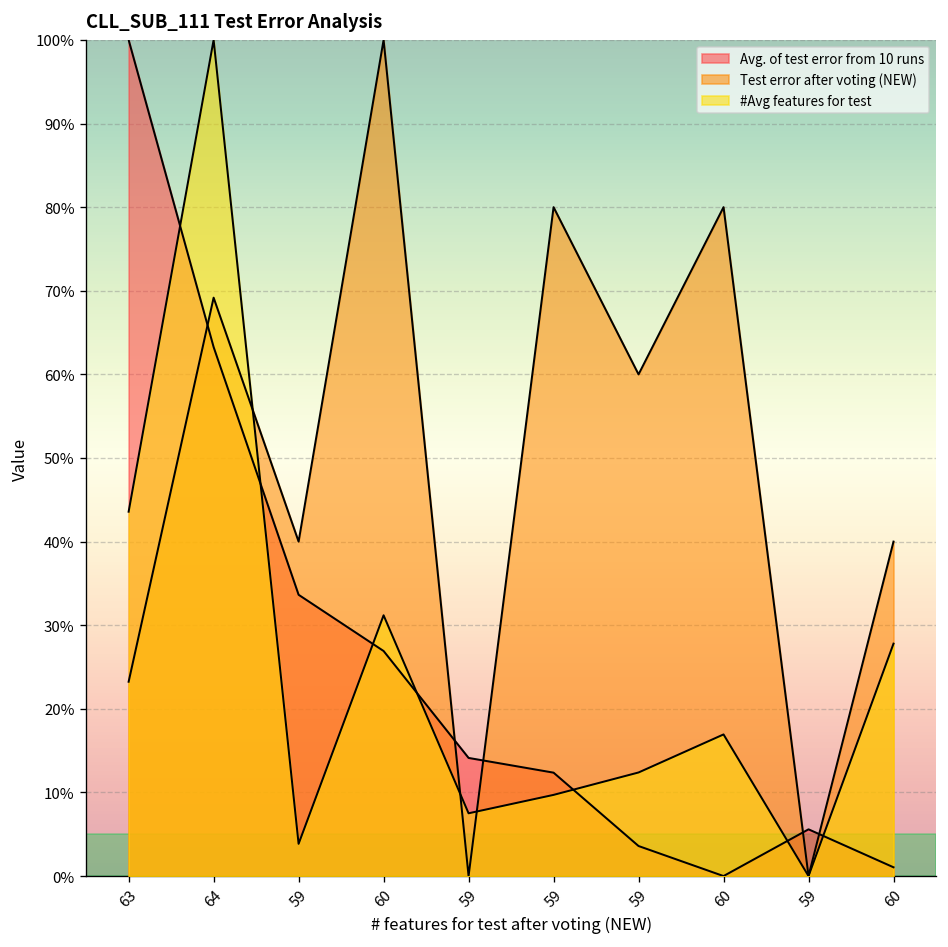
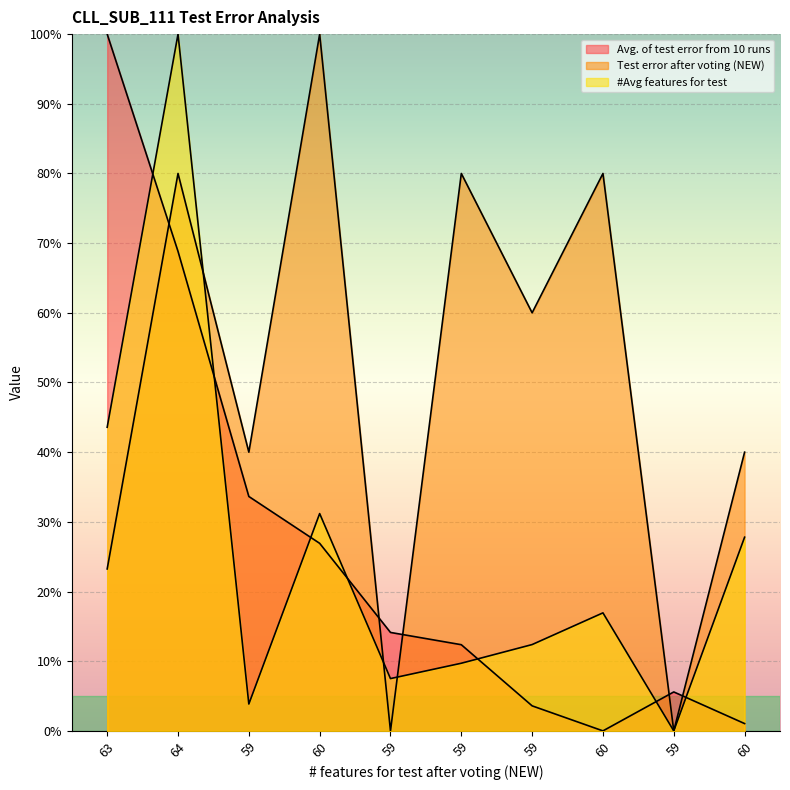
  {
    "Avg. of test error from 10 runs": {
      "63": "100%",
-     "64": "63%"
+     "64": "69%"
    },
    "Test error after voting (NEW)": {
      "63": "23%",
-     "64": "69%"
+     "64": "80%"
    },
    "#Avg features for test": {
      "63": "44%",
      "64": "100%"
    }
  }
